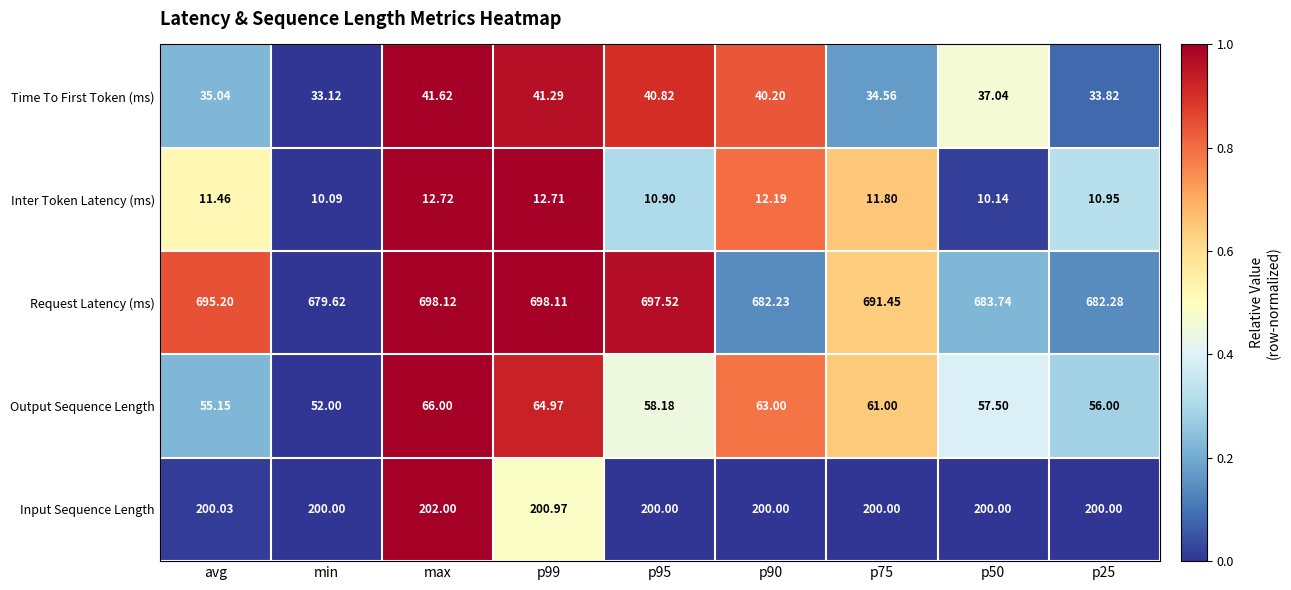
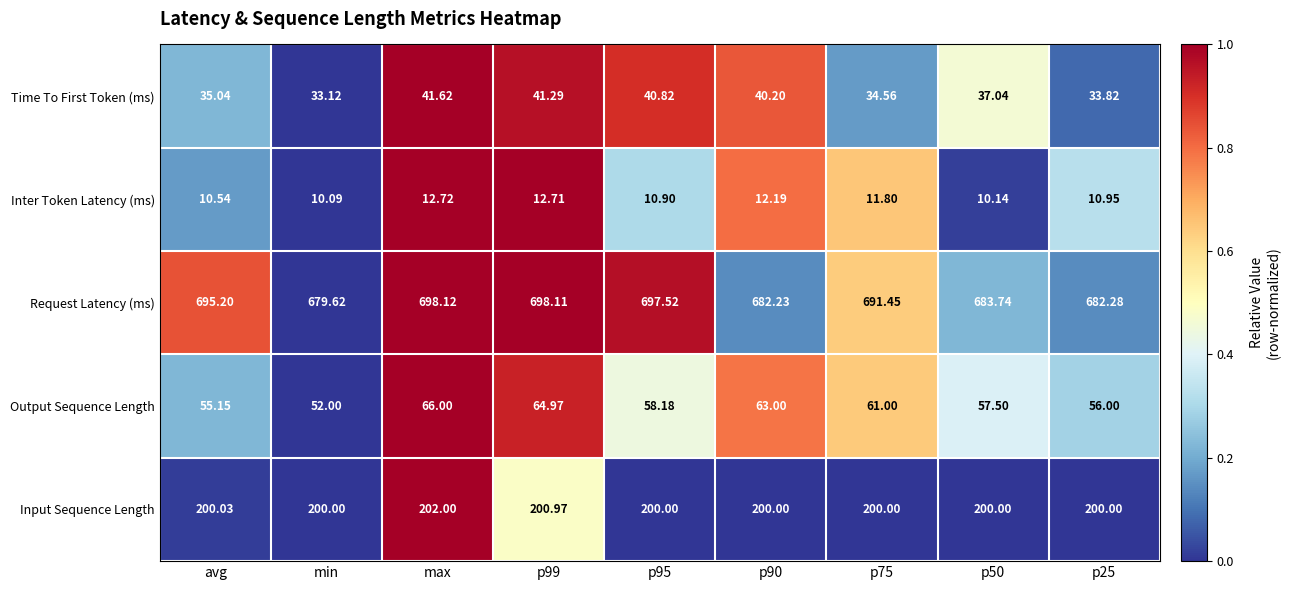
  {
    "Time To First Token (ms)": {
      "avg": 35.04,
      "min": 33.12,
      "max": 41.62,
      "p99": 41.29,
      "p95": 40.82,
      "p90": 40.20,
      "p75": 34.56,
      "p50": 37.04,
      "p25": 33.82
    },
    "Inter Token Latency (ms)": {
-     "avg": 11.46,
+     "avg": 10.54,
      "min": 10.09,
      "max": 12.72,
      "p99": 12.71,
      "p95": 10.90,
      "p90": 12.19,
      "p75": 11.80,
      "p50": 10.14,
      "p25": 10.95
    },
    "Request Latency (ms)": {
      "avg": 695.20,
      "min": 679.62,
      "max": 698.12,
      "p99": 698.11,
      "p95": 697.52,
      "p90": 682.23,
      "p75": 691.45,
      "p50": 683.74,
      "p25": 682.28
    },
    "Output Sequence Length": {
      "avg": 55.15,
      "min": 52.00,
      "max": 66.00,
      "p99": 64.97,
      "p95": 58.18,
      "p90": 63.00,
      "p75": 61.00,
      "p50": 57.50,
      "p25": 56.00
    },
    "Input Sequence Length": {
      "avg": 200.03,
      "min": 200.00,
      "max": 202.00,
      "p99": 200.97,
      "p95": 200.00,
      "p90": 200.00,
      "p75": 200.00,
      "p50": 200.00,
      "p25": 200.00
    }
  }
